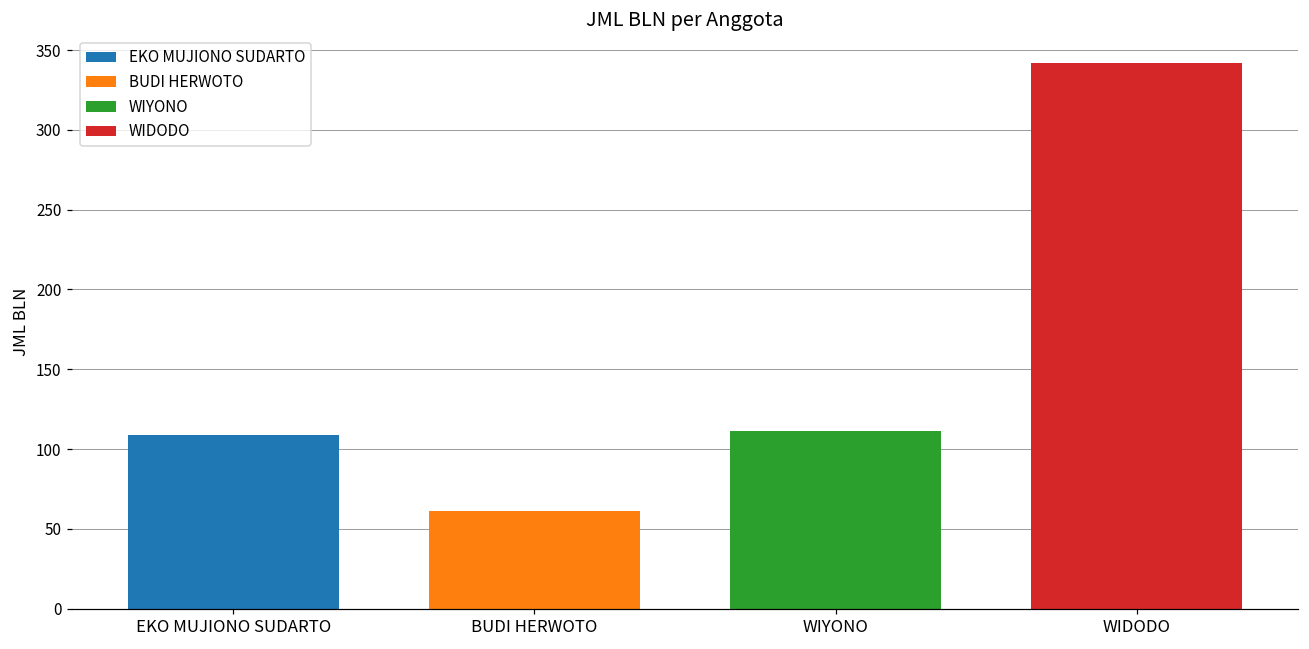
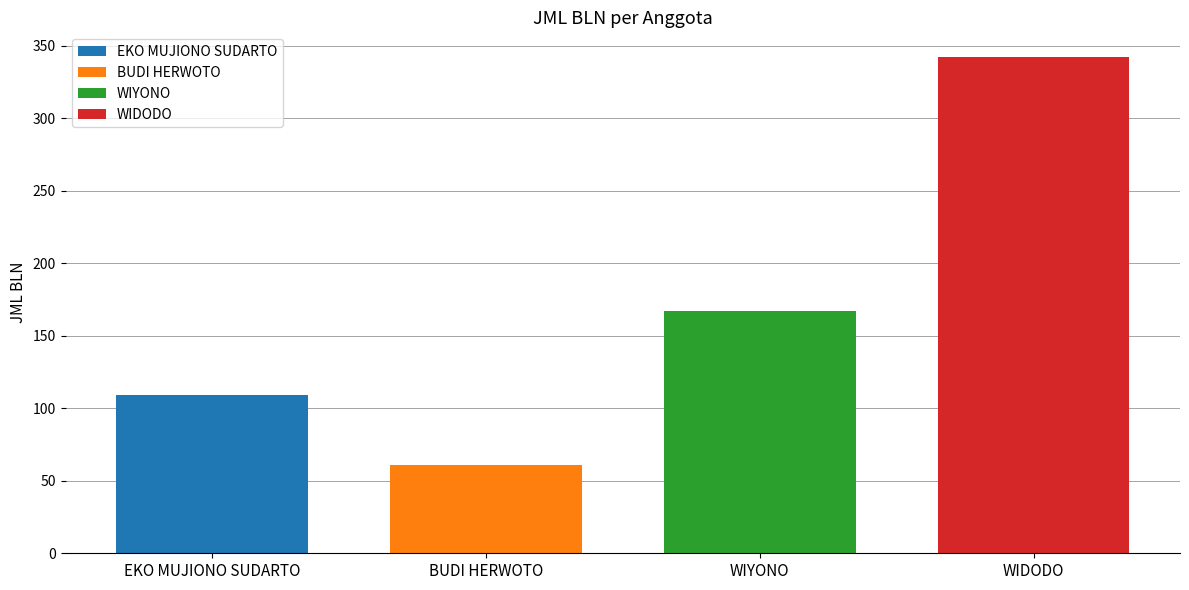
  {
    "EKO MUJIONO SUDARTO": 109,
    "BUDI HERWOTO": 61,
-   "WIYONO": 111,
+   "WIYONO": 167,
    "WIDODO": 342
  }
